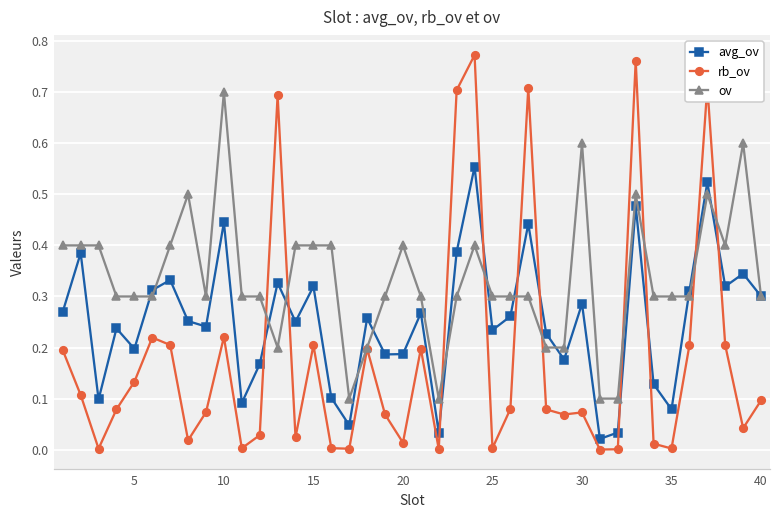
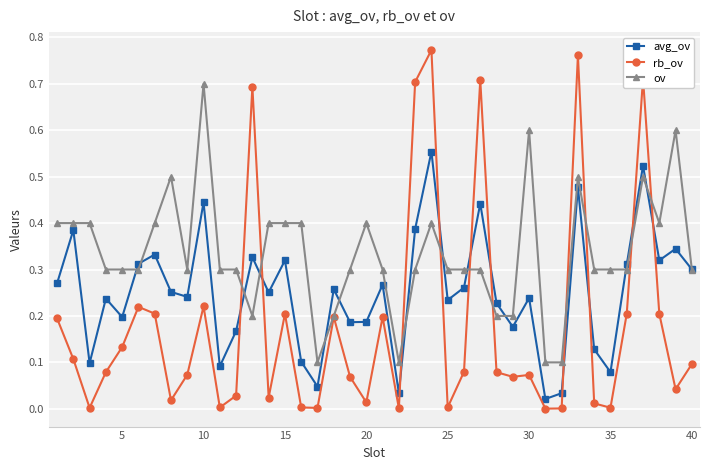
  {
    "avg_ov": {
      "5": 0.20,
      "10": 0.44,
      "15": 0.32,
      "20": 0.19,
      "25": 0.23,
-     "30": 0.29,
+     "30": 0.24,
      "35": 0.08
    },
    "rb_ov": {
      "5": 0.13,
      "10": 0.22,
      "15": 0.20,
      "20": 0.01,
      "25": 0.00,
      "30": 0.07,
      "35": 0.00,
      "40": 0.10
    },
    "ov": {
      "5": 0.30,
      "10": 0.70,
      "15": 0.40,
      "20": 0.40,
      "25": 0.30,
      "30": 0.60,
      "35": 0.30
    }
  }
